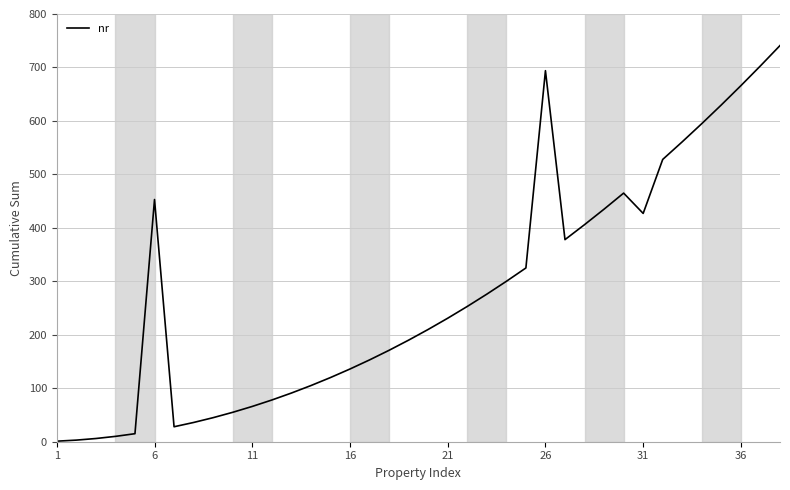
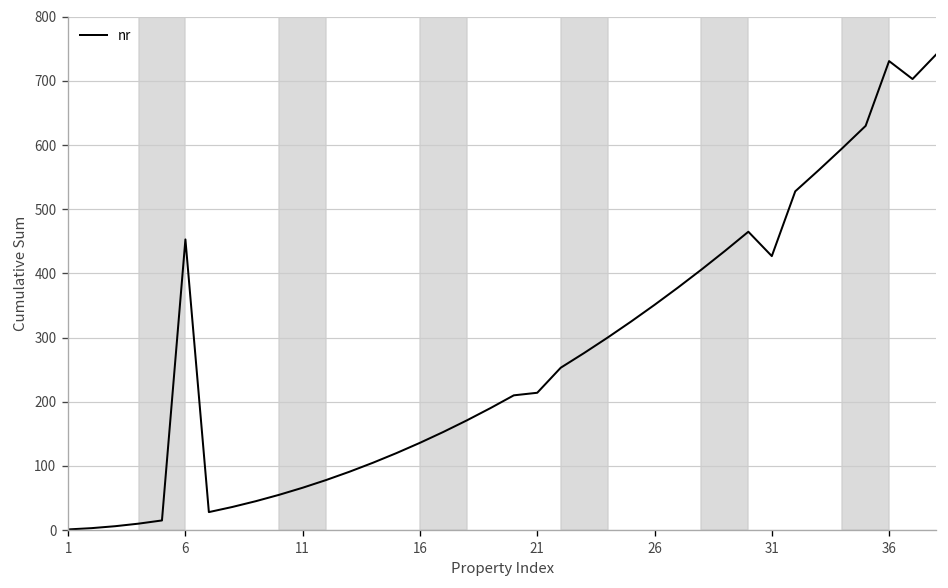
  {
    "1": 0,
    "6": 450,
    "11": 70,
    "16": 140,
-   "21": 230,
-   "26": 690,
+   "21": 210,
+   "26": 350,
    "31": 430,
-   "36": 670
+   "36": 730
  }
